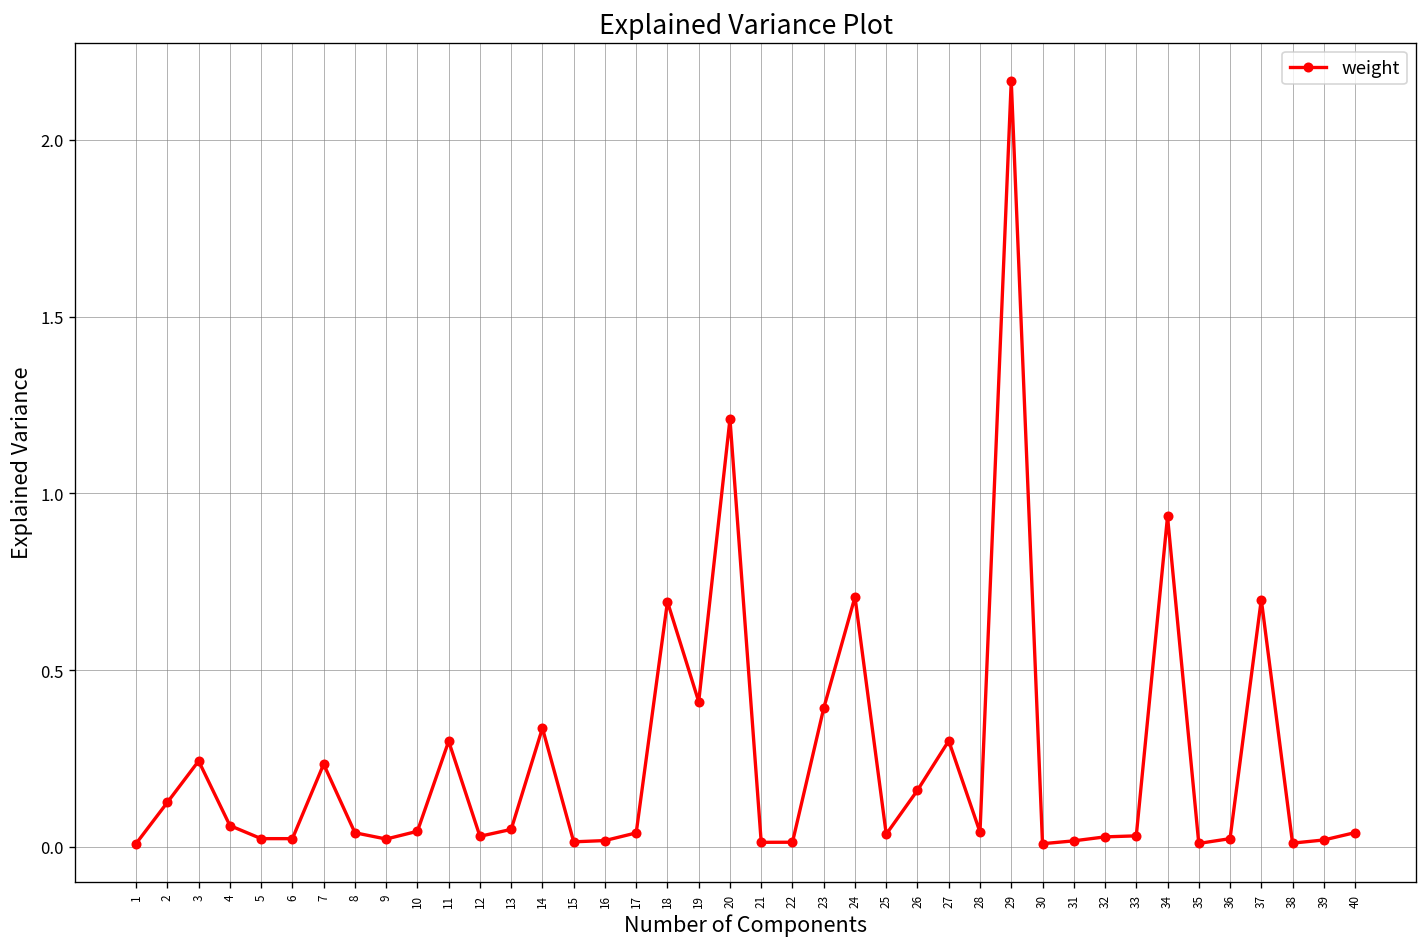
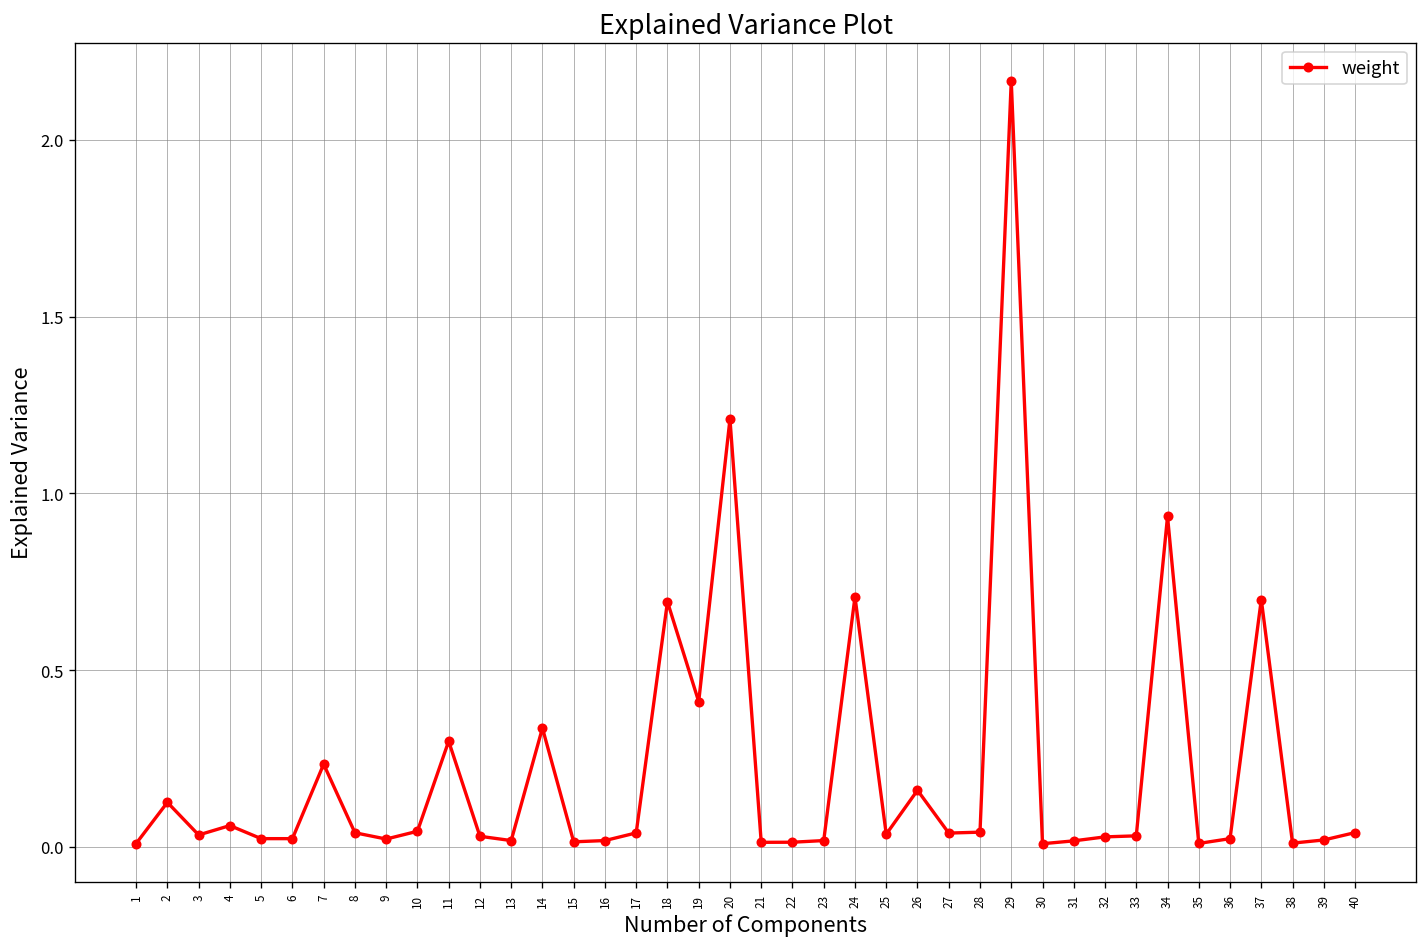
  {
    "1": 0.01,
    "2": 0.13,
-   "3": 0.24,
+   "3": 0.03,
    "4": 0.06,
    "5": 0.02,
    "6": 0.02,
    "7": 0.23,
    "8": 0.04,
    "9": 0.02,
    "10": 0.04,
    "11": 0.30,
    "12": 0.03,
-   "13": 0.05,
+   "13": 0.02,
    "14": 0.34,
    "15": 0.01,
    "16": 0.02,
    "17": 0.04,
    "18": 0.69,
    "19": 0.41,
    "20": 1.21,
    "21": 0.01,
    "22": 0.01,
-   "23": 0.39,
+   "23": 0.02,
    "24": 0.71,
    "25": 0.04,
    "26": 0.16,
-   "27": 0.30,
+   "27": 0.04,
    "28": 0.04,
    "29": 2.17,
    "30": 0.01,
    "31": 0.02,
    "32": 0.03,
    "33": 0.03,
    "34": 0.93,
    "35": 0.01,
    "36": 0.02,
    "37": 0.70,
    "38": 0.01,
    "39": 0.02,
    "40": 0.04
  }
